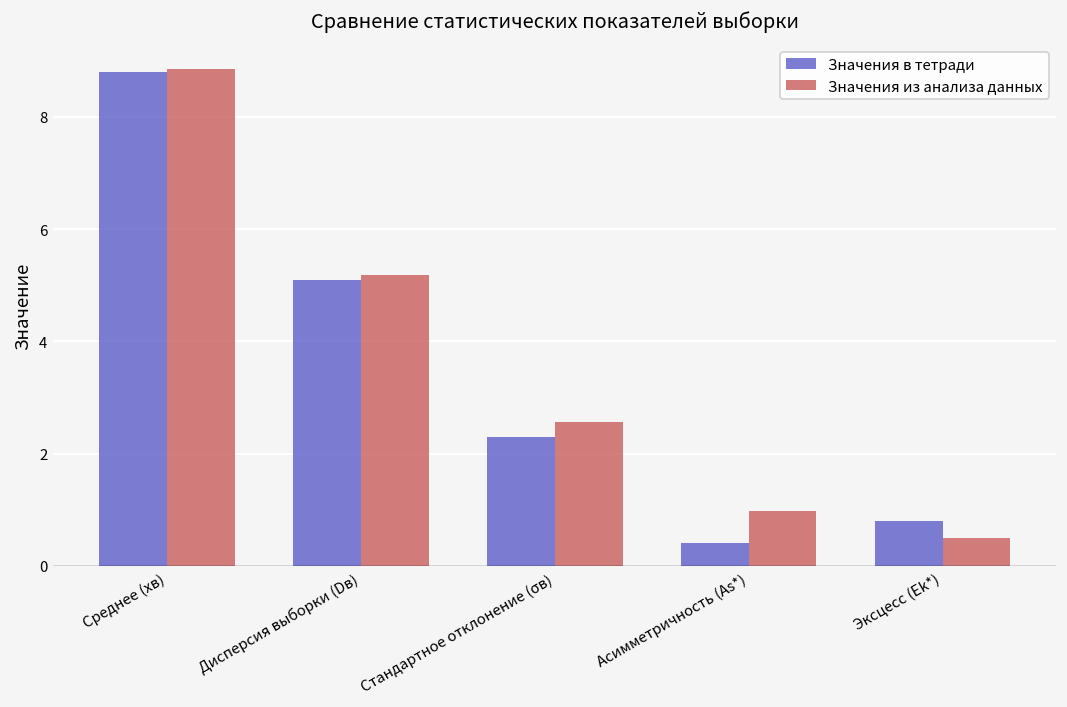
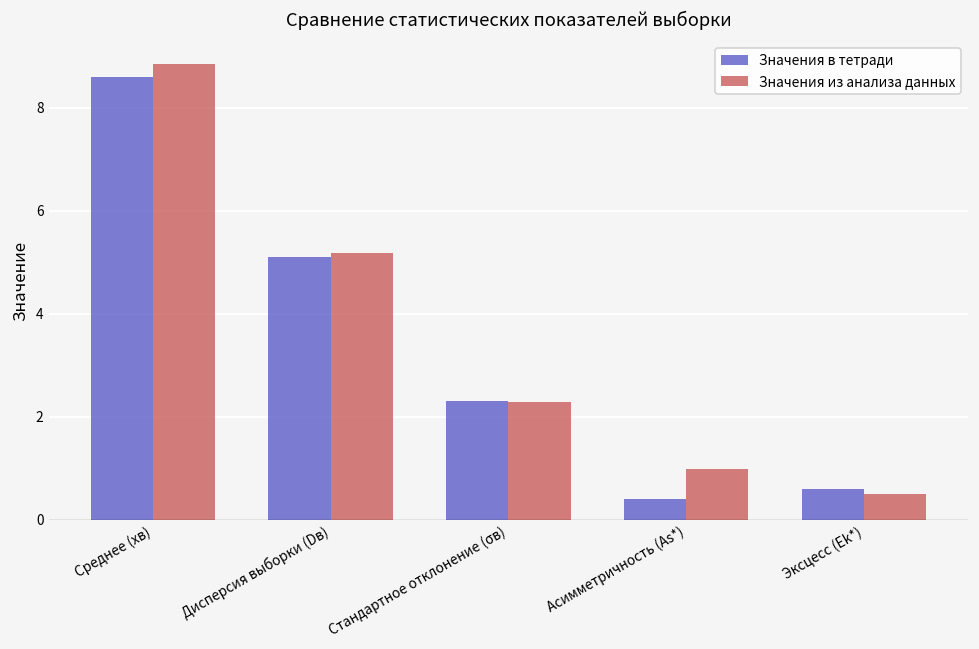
  {
    "Значения в тетради": {
-     "Среднее (xв)": 8.8,
+     "Среднее (xв)": 8.6,
      "Дисперсия выборки (Dв)": 5.1,
      "Стандартное отклонение (σв)": 2.3,
      "Асимметричность (As*)": 0.4,
-     "Эксцесс (Ek*)": 0.8
+     "Эксцесс (Ek*)": 0.6
    },
    "Значения из анализа данных": {
      "Среднее (xв)": 8.9,
      "Дисперсия выборки (Dв)": 5.2,
-     "Стандартное отклонение (σв)": 2.6,
+     "Стандартное отклонение (σв)": 2.3,
      "Асимметричность (As*)": 1.0,
      "Эксцесс (Ek*)": 0.5
    }
  }
